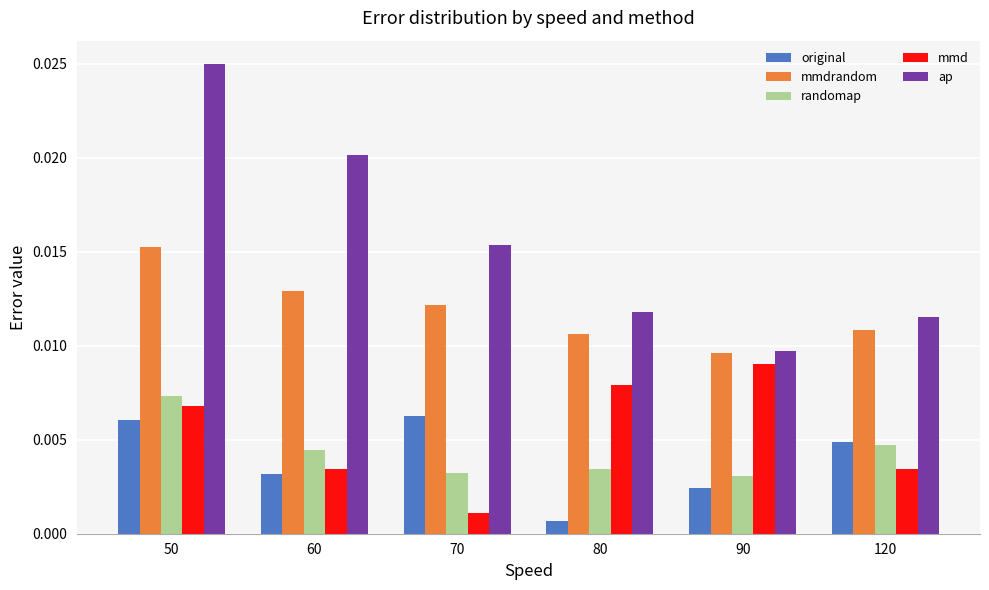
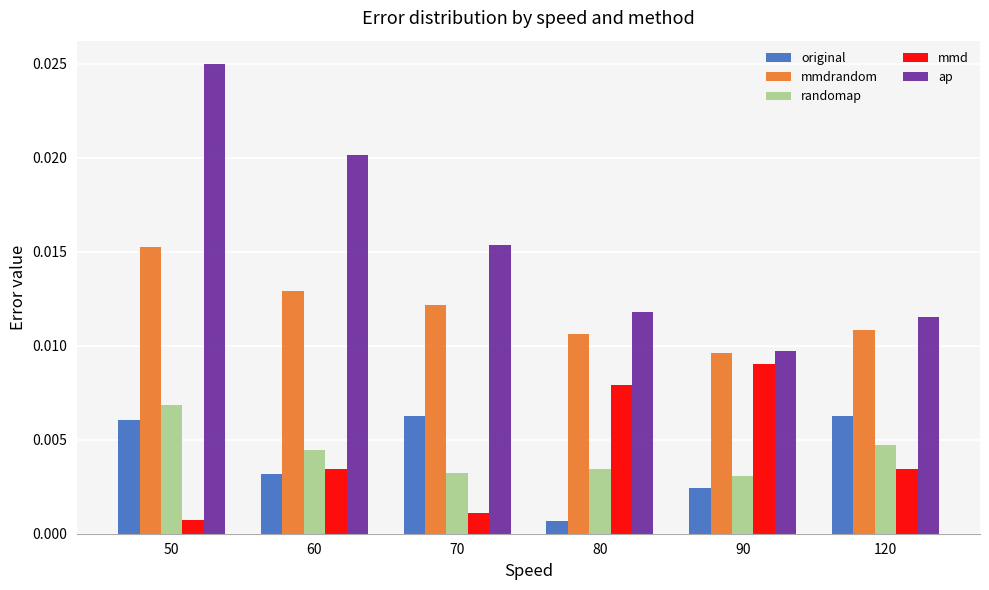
  {
    "original": {
      "50": 0.0060,
      "60": 0.0032,
      "70": 0.0062,
      "80": 0.0007,
      "90": 0.0024,
-     "120": 0.0049
+     "120": 0.0062
    },
    "mmdrandom": {
      "50": 0.0152,
      "60": 0.0129,
      "70": 0.0122,
      "80": 0.0106,
      "90": 0.0096,
      "120": 0.0109
    },
    "randomap": {
-     "50": 0.0073,
+     "50": 0.0069,
      "60": 0.0045,
      "70": 0.0033,
      "80": 0.0035,
      "90": 0.0031,
      "120": 0.0047
    },
    "mmd": {
-     "50": 0.0068,
+     "50": 0.0007,
      "60": 0.0035,
      "70": 0.0011,
      "80": 0.0079,
      "90": 0.0090,
      "120": 0.0035
    },
    "ap": {
      "50": 0.0250,
      "60": 0.0201,
      "70": 0.0154,
      "80": 0.0118,
      "90": 0.0097,
      "120": 0.0115
    }
  }
